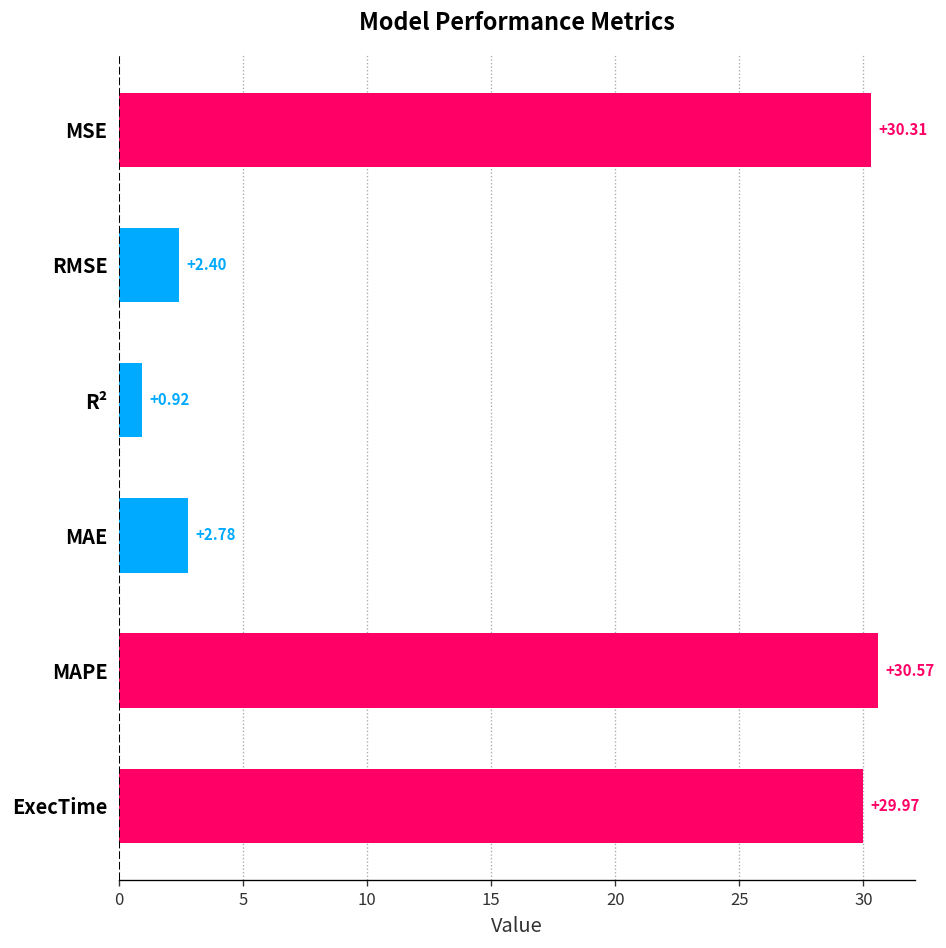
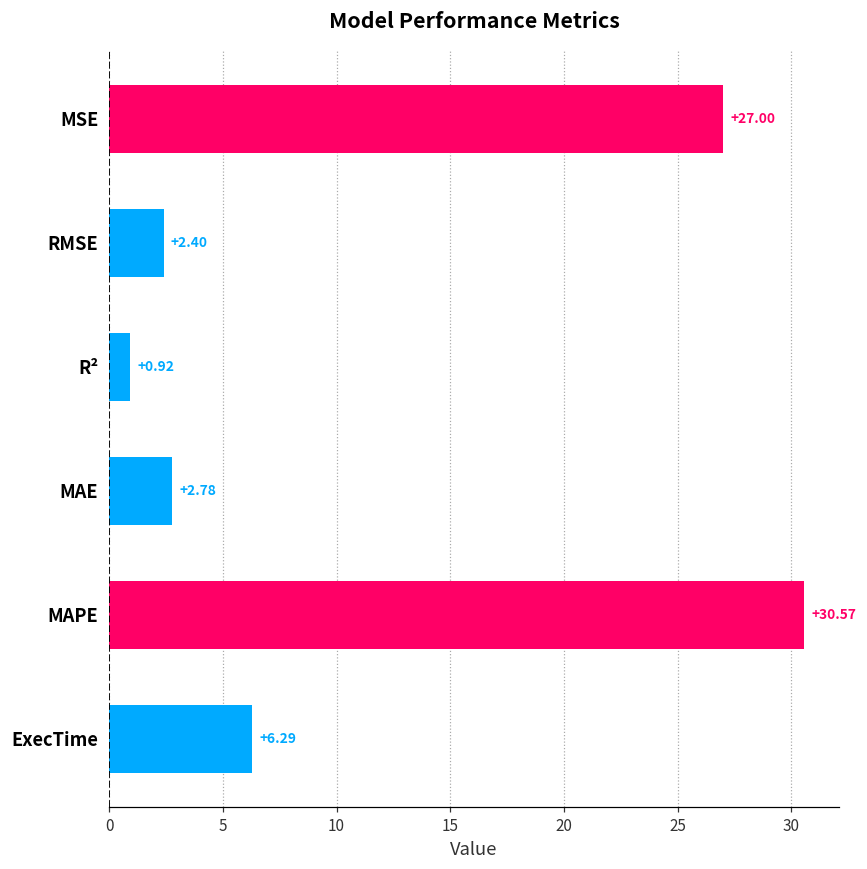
  {
-   "MSE": "+30.31",
+   "MSE": "+27.00",
    "RMSE": "+2.40",
    "R²": "+0.92",
    "MAE": "+2.78",
    "MAPE": "+30.57",
-   "ExecTime": "+29.97"
+   "ExecTime": "+6.29"
  }
